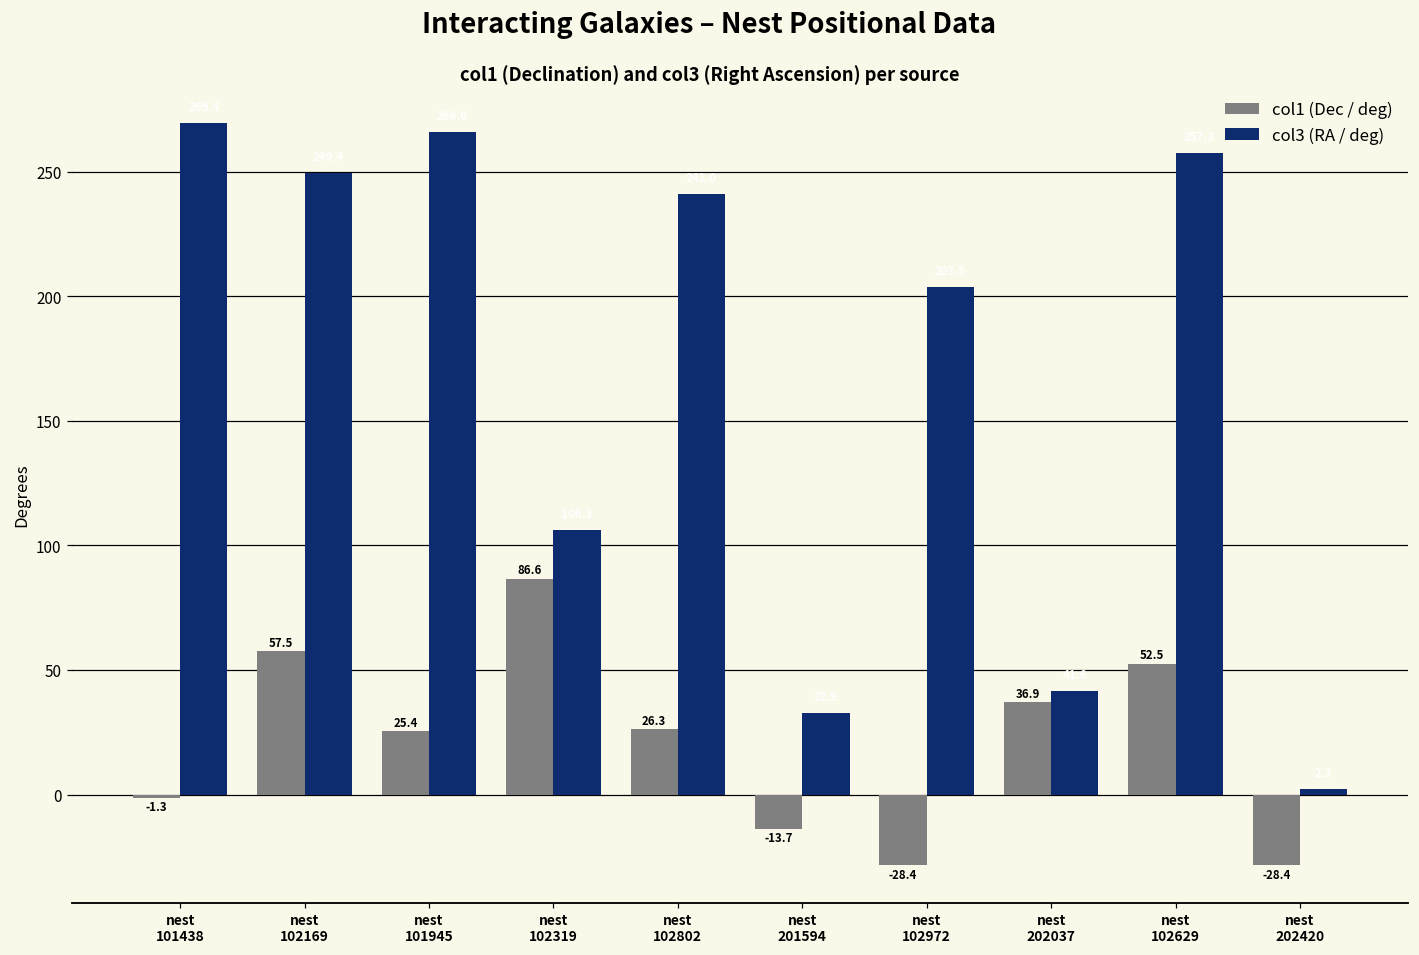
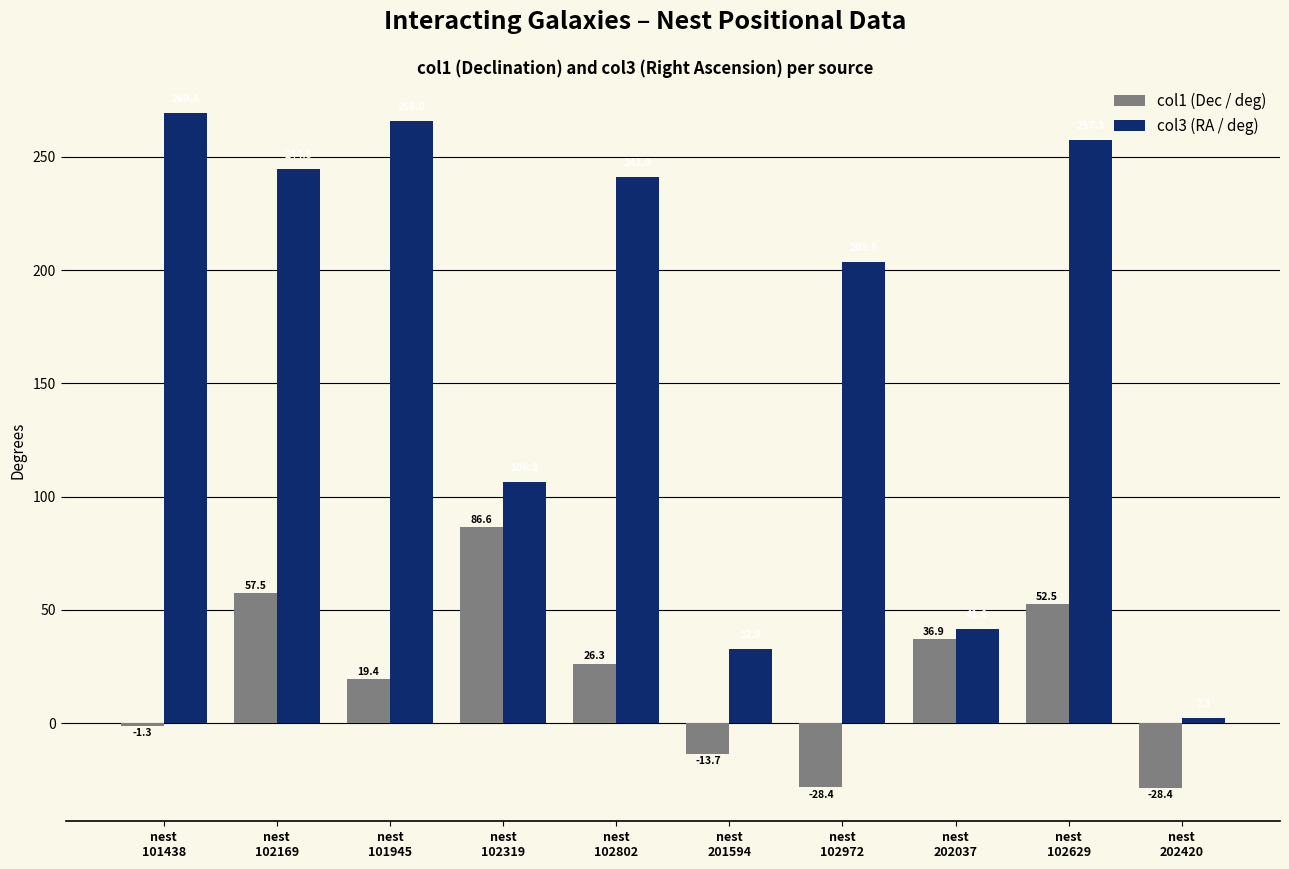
  {
    "col1 (Dec / deg)": {
      "nest 101438": -1.3,
      "nest 102169": 57.5,
-     "nest 101945": 25.4,
+     "nest 101945": 19.4,
      "nest 102319": 86.6,
      "nest 102802": 26.3,
      "nest 201594": -13.7,
      "nest 102972": -28.4,
      "nest 202037": 36.9,
      "nest 102629": 52.5,
      "nest 202420": -28.4
    },
    "col3 (RA / deg)": {
      "nest 101438": 269,
-     "nest 102169": 249,
+     "nest 102169": 245,
      "nest 101945": 266,
      "nest 102319": 106,
      "nest 102802": 241,
      "nest 201594": 33,
      "nest 102972": 203,
      "nest 202037": 42,
      "nest 102629": 257,
      "nest 202420": 2
    }
  }
